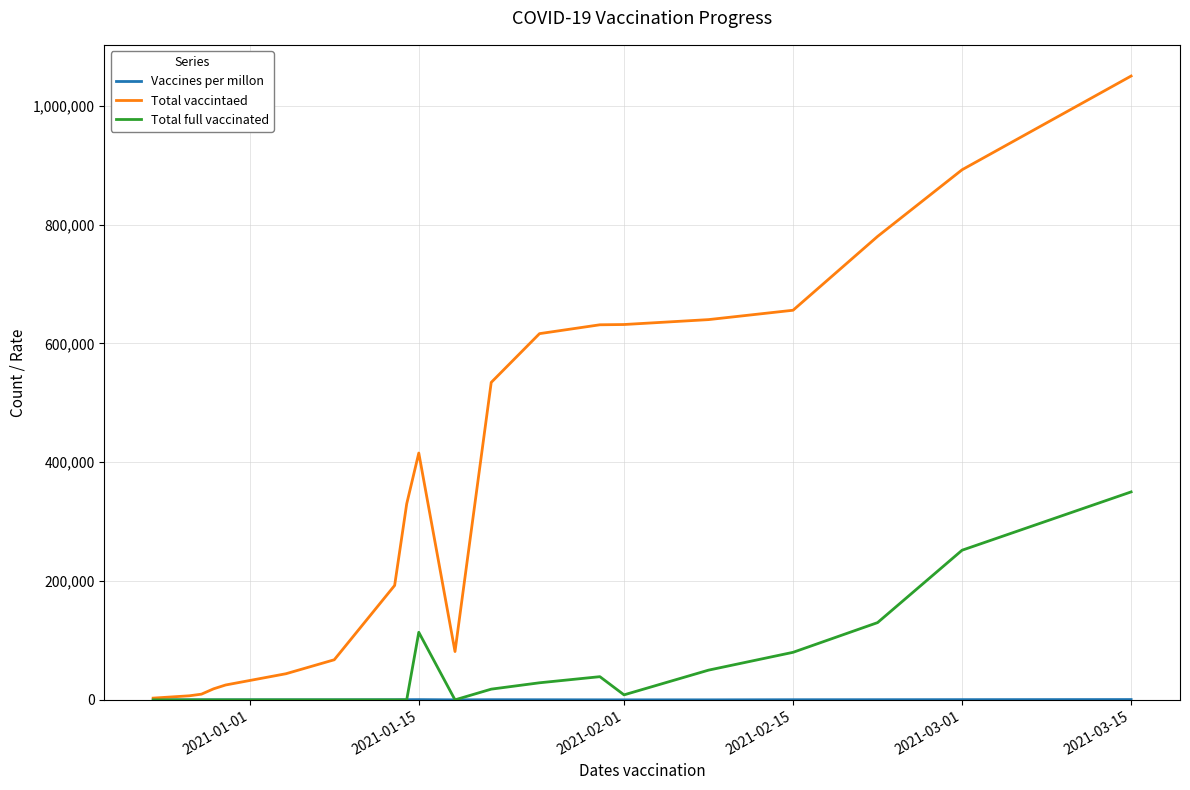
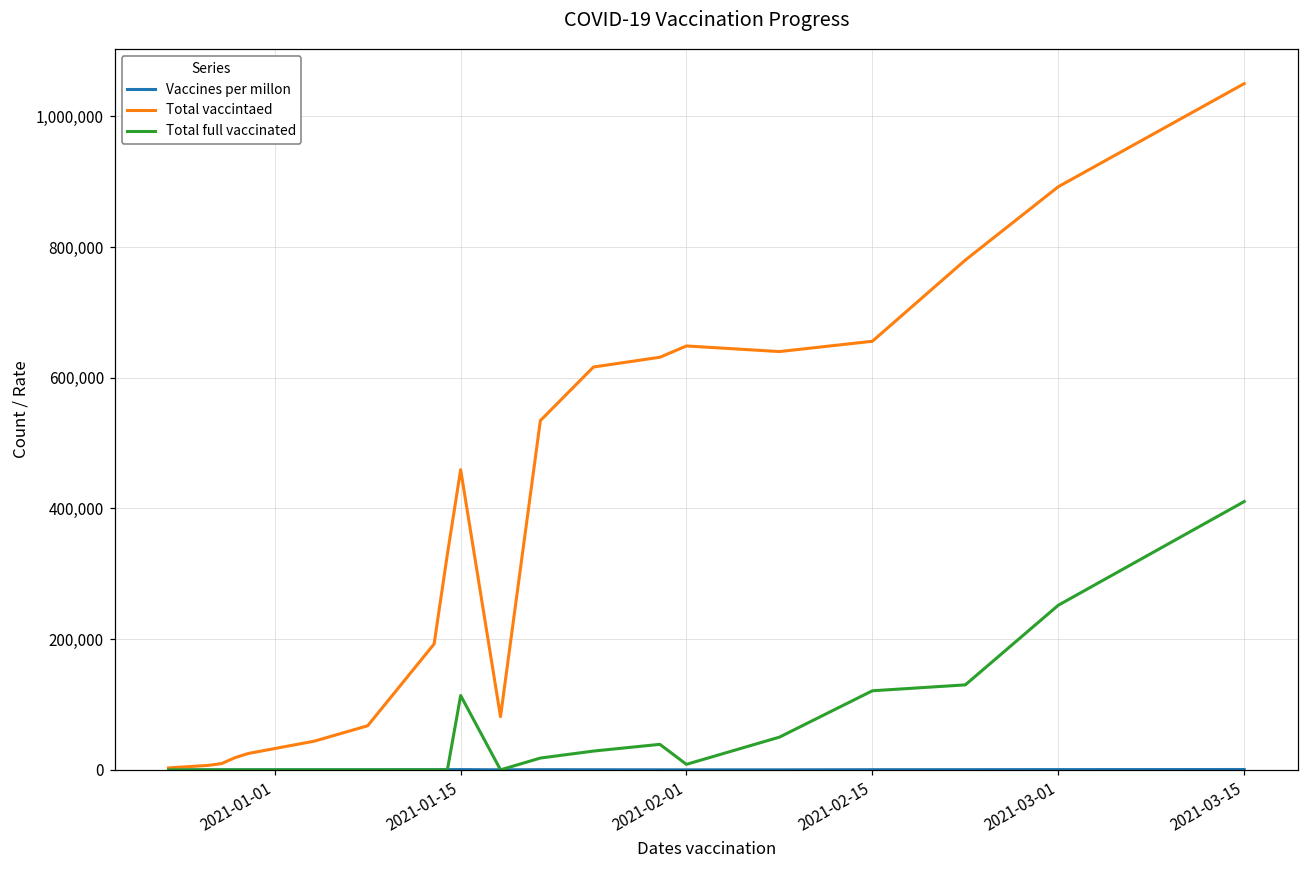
  {
    "Vaccines per millon": {
      "2021-01-15": "0",
      "2021-02-01": "0",
      "2021-02-15": "0",
      "2021-03-01": "0",
      "2021-03-15": "0"
    },
    "Total vaccintaed": {
-     "2021-01-15": "420,000",
-     "2021-02-01": "630,000",
+     "2021-01-15": "460,000",
+     "2021-02-01": "650,000",
      "2021-02-15": "660,000",
      "2021-03-01": "890,000",
      "2021-03-15": "1,050,000"
    },
    "Total full vaccinated": {
      "2021-01-15": "110,000",
      "2021-02-01": "10,000",
-     "2021-02-15": "80,000",
+     "2021-02-15": "120,000",
      "2021-03-01": "250,000",
-     "2021-03-15": "350,000"
+     "2021-03-15": "410,000"
    }
  }
